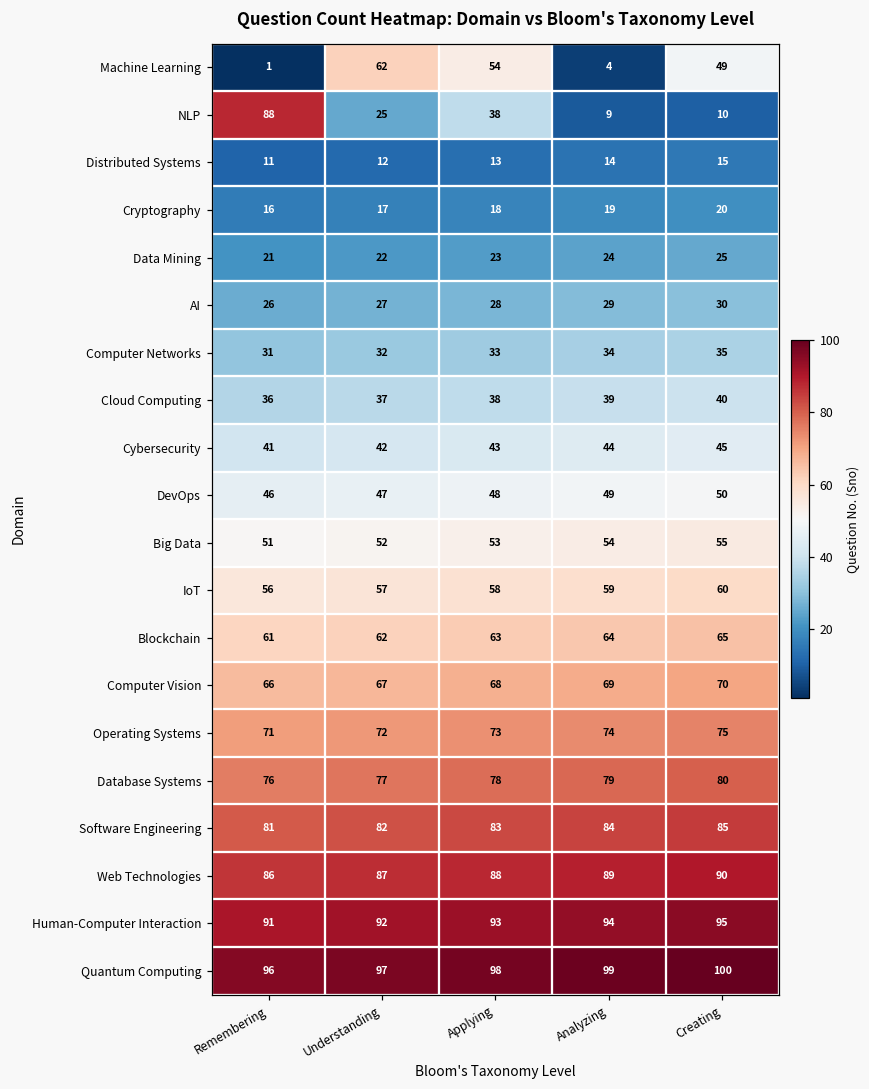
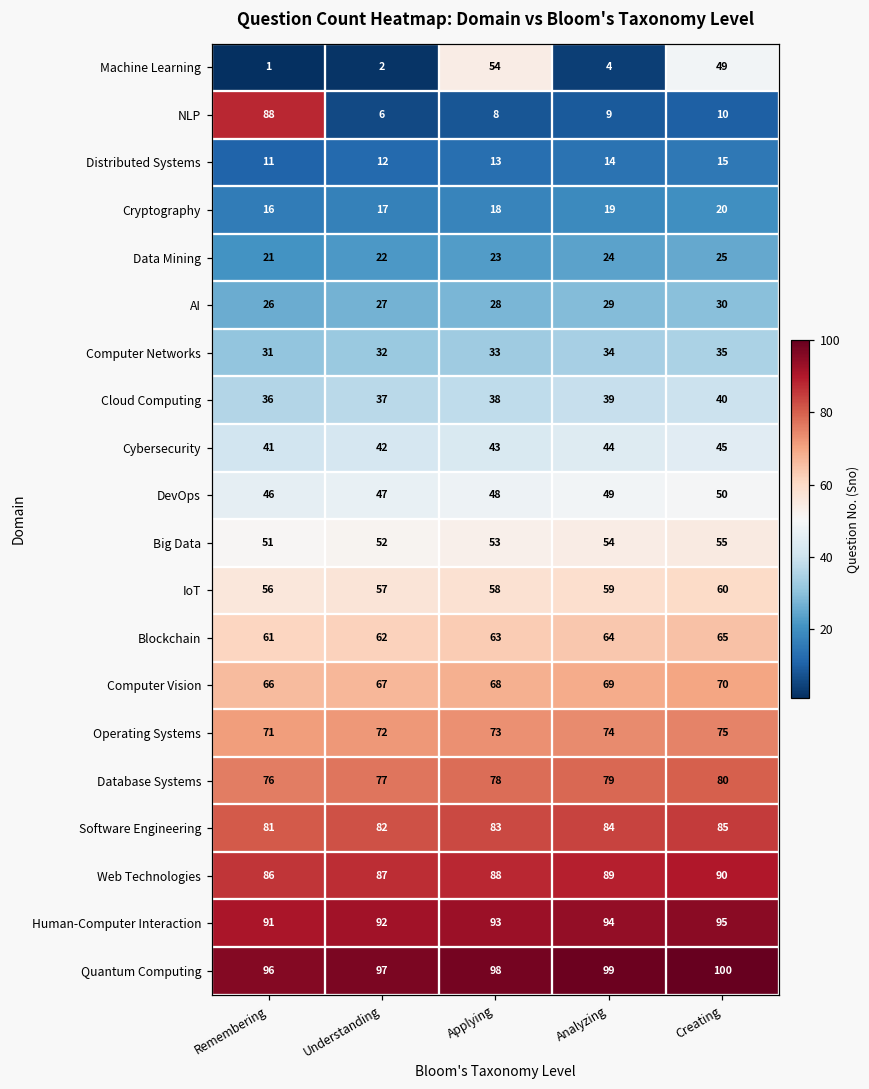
  {
    "Machine Learning": {
      "Remembering": 1,
-     "Understanding": 62,
+     "Understanding": 2,
      "Applying": 54,
      "Analyzing": 4,
      "Creating": 49
    },
    "NLP": {
      "Remembering": 88,
-     "Understanding": 25,
-     "Applying": 38,
+     "Understanding": 6,
+     "Applying": 8,
      "Analyzing": 9,
      "Creating": 10
    },
    "Distributed Systems": {
      "Remembering": 11,
      "Understanding": 12,
      "Applying": 13,
      "Analyzing": 14,
      "Creating": 15
    },
    "Cryptography": {
      "Remembering": 16,
      "Understanding": 17,
      "Applying": 18,
      "Analyzing": 19,
      "Creating": 20
    },
    "Data Mining": {
      "Remembering": 21,
      "Understanding": 22,
      "Applying": 23,
      "Analyzing": 24,
      "Creating": 25
    },
    "AI": {
      "Remembering": 26,
      "Understanding": 27,
      "Applying": 28,
      "Analyzing": 29,
      "Creating": 30
    },
    "Computer Networks": {
      "Remembering": 31,
      "Understanding": 32,
      "Applying": 33,
      "Analyzing": 34,
      "Creating": 35
    },
    "Cloud Computing": {
      "Remembering": 36,
      "Understanding": 37,
      "Applying": 38,
      "Analyzing": 39,
      "Creating": 40
    },
    "Cybersecurity": {
      "Remembering": 41,
      "Understanding": 42,
      "Applying": 43,
      "Analyzing": 44,
      "Creating": 45
    },
    "DevOps": {
      "Remembering": 46,
      "Understanding": 47,
      "Applying": 48,
      "Analyzing": 49,
      "Creating": 50
    },
    "Big Data": {
      "Remembering": 51,
      "Understanding": 52,
      "Applying": 53,
      "Analyzing": 54,
      "Creating": 55
    },
    "IoT": {
      "Remembering": 56,
      "Understanding": 57,
      "Applying": 58,
      "Analyzing": 59,
      "Creating": 60
    },
    "Blockchain": {
      "Remembering": 61,
      "Understanding": 62,
      "Applying": 63,
      "Analyzing": 64,
      "Creating": 65
    },
    "Computer Vision": {
      "Remembering": 66,
      "Understanding": 67,
      "Applying": 68,
      "Analyzing": 69,
      "Creating": 70
    },
    "Operating Systems": {
      "Remembering": 71,
      "Understanding": 72,
      "Applying": 73,
      "Analyzing": 74,
      "Creating": 75
    },
    "Database Systems": {
      "Remembering": 76,
      "Understanding": 77,
      "Applying": 78,
      "Analyzing": 79,
      "Creating": 80
    },
    "Software Engineering": {
      "Remembering": 81,
      "Understanding": 82,
      "Applying": 83,
      "Analyzing": 84,
      "Creating": 85
    },
    "Web Technologies": {
      "Remembering": 86,
      "Understanding": 87,
      "Applying": 88,
      "Analyzing": 89,
      "Creating": 90
    },
    "Human-Computer Interaction": {
      "Remembering": 91,
      "Understanding": 92,
      "Applying": 93,
      "Analyzing": 94,
      "Creating": 95
    },
    "Quantum Computing": {
      "Remembering": 96,
      "Understanding": 97,
      "Applying": 98,
      "Analyzing": 99,
      "Creating": 100
    }
  }
